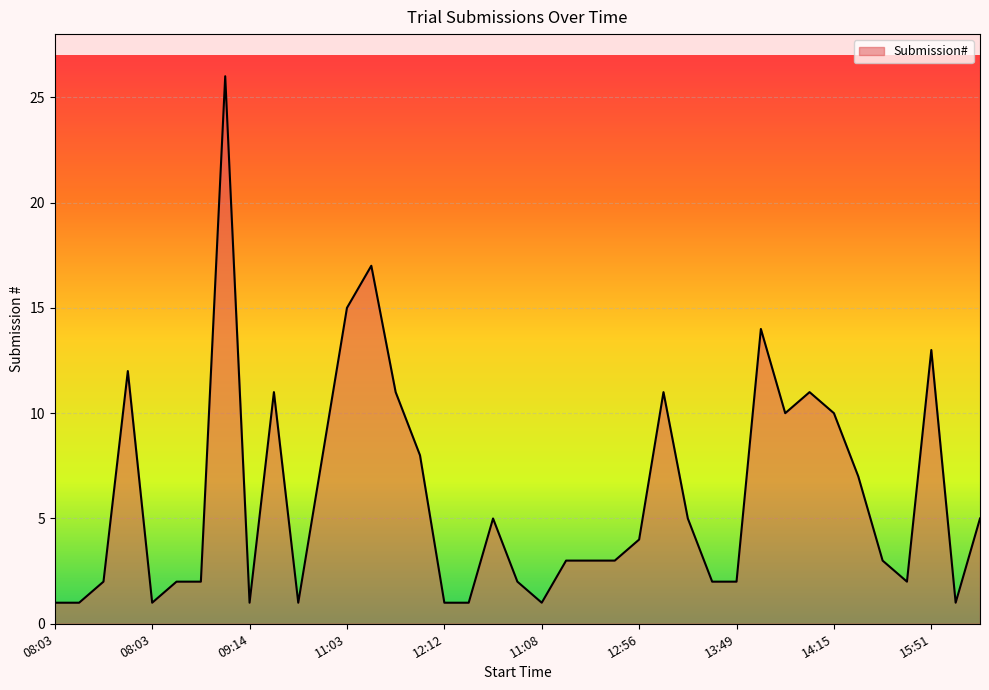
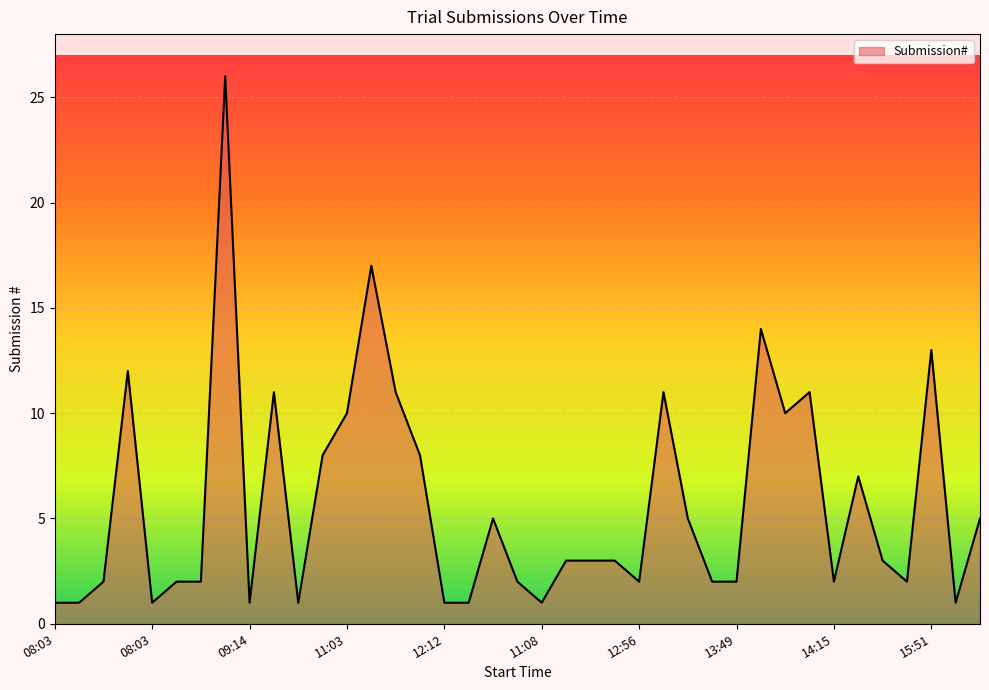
  {
    "09:14": 1,
-   "11:03": 15,
+   "11:03": 10,
    "12:12": 1,
    "11:08": 1,
-   "12:56": 4,
+   "12:56": 2,
    "13:49": 2,
-   "14:15": 10,
+   "14:15": 2,
    "15:51": 13
  }
